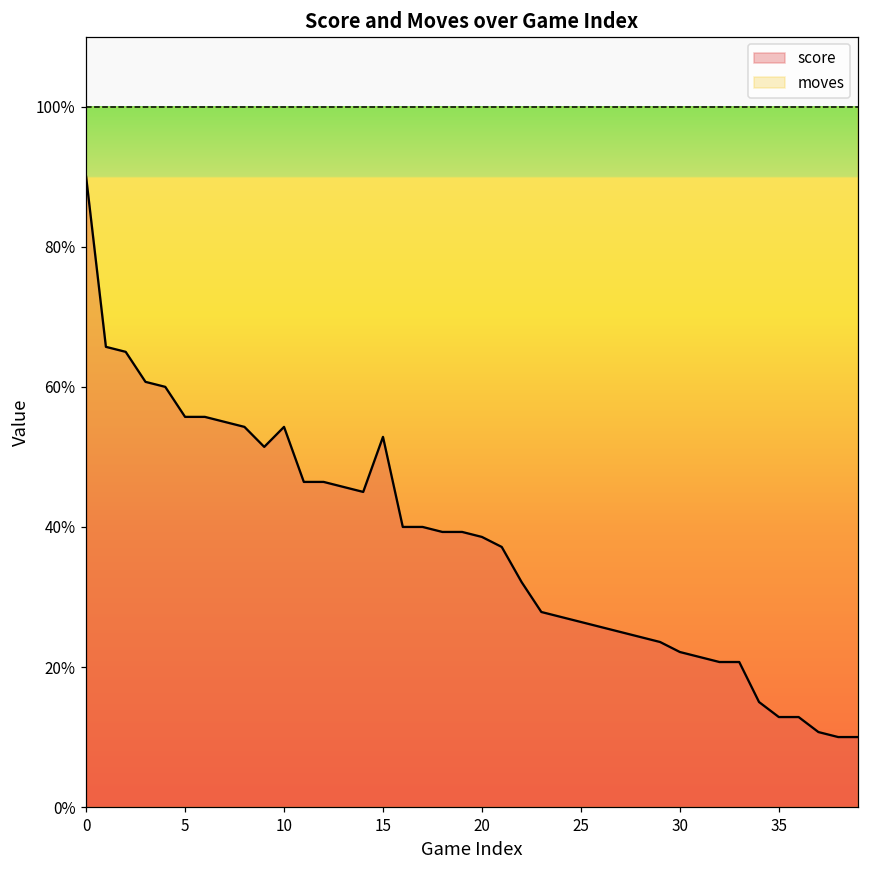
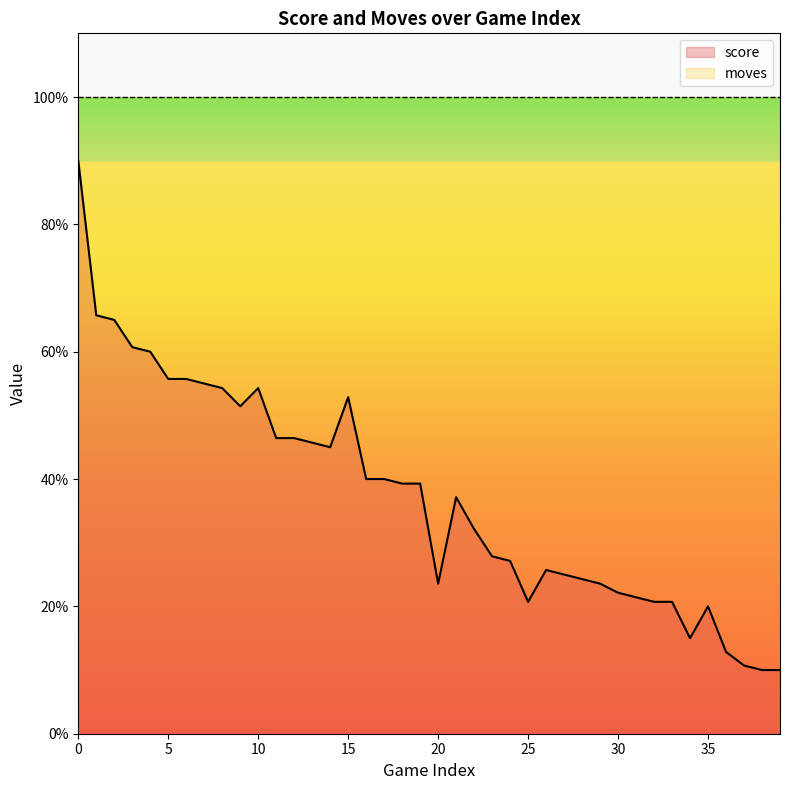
  {
    "score": {
      "0": "90%",
      "5": "56%",
      "10": "54%",
      "15": "53%",
-     "20": "39%",
-     "25": "26%",
+     "20": "24%",
+     "25": "21%",
      "30": "22%",
-     "35": "13%"
+     "35": "20%"
    },
    "moves": {
      "0": "100%",
      "5": "100%",
      "10": "100%",
      "15": "100%",
      "20": "100%",
      "25": "100%",
      "30": "100%",
      "35": "100%"
    }
  }
